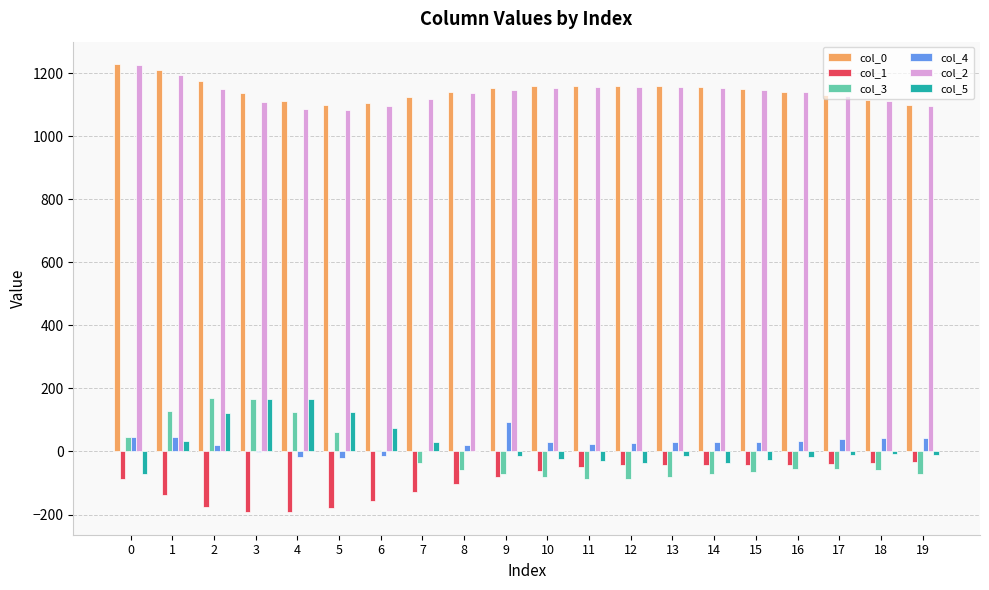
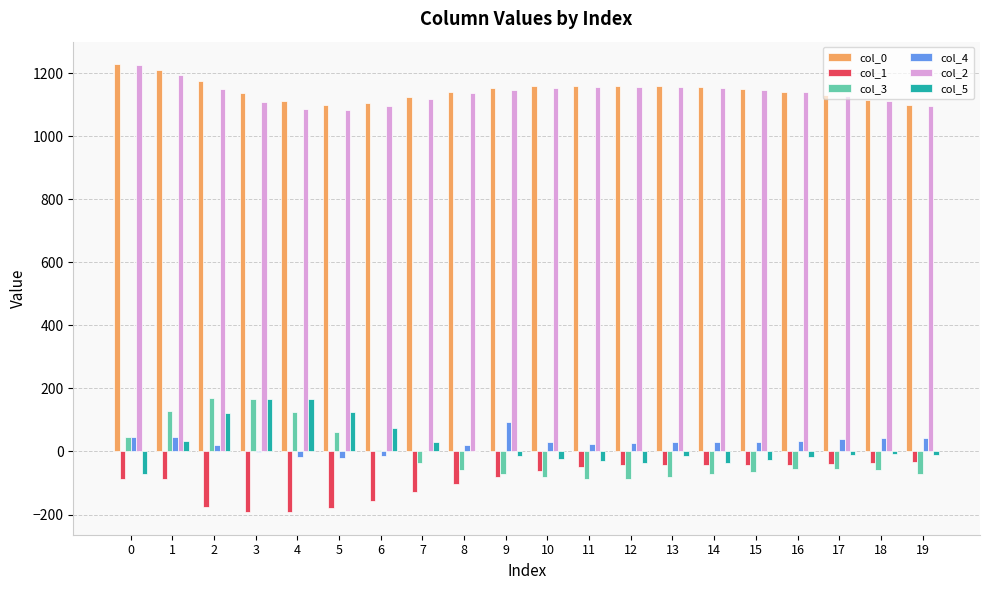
  {
    "col_0": {
      "0": 1230,
      "1": 1210,
      "2": 1180,
      "3": 1140,
      "4": 1110,
      "5": 1100,
      "6": 1110,
      "7": 1130,
      "8": 1140,
      "9": 1150,
      "10": 1160,
      "11": 1160,
      "12": 1160,
      "13": 1160,
      "14": 1160,
      "15": 1150,
      "16": 1140,
      "18": 1120,
      "19": 1100
    },
    "col_1": {
      "0": -90,
-     "1": -140,
+     "1": -90,
      "2": -180,
      "3": -190,
      "4": -190,
      "5": -180,
      "6": -160,
      "7": -130,
      "8": -100,
      "9": -80,
      "10": -60,
      "11": -50,
      "12": -40,
      "13": -40,
      "14": -40,
      "15": -40,
      "16": -40,
      "17": -40,
      "18": -40,
      "19": -30
    },
    "col_3": {
      "0": 50,
      "1": 130,
      "2": 170,
      "3": 170,
      "4": 120,
      "5": 60,
      "7": -40,
      "8": -60,
      "9": -70,
      "10": -80,
      "11": -90,
      "12": -90,
      "13": -80,
      "14": -70,
      "15": -60,
      "16": -60,
      "17": -60,
      "18": -60,
      "19": -70
    },
    "col_4": {
      "0": 50,
      "1": 50,
      "2": 20,
      "4": -20,
      "5": -20,
      "6": -10,
      "8": 20,
      "9": 90,
      "10": 30,
      "11": 20,
      "12": 30,
      "13": 30,
      "14": 30,
      "15": 30,
      "16": 30,
      "17": 40,
      "18": 40,
      "19": 40
    },
    "col_2": {
      "0": 1230,
      "1": 1200,
      "2": 1150,
      "3": 1110,
      "4": 1090,
      "5": 1080,
      "6": 1100,
      "7": 1120,
      "8": 1140,
      "9": 1150,
      "10": 1150,
      "11": 1160,
      "12": 1160,
      "13": 1160,
      "14": 1150,
      "15": 1150,
      "16": 1140,
      "18": 1110,
      "19": 1100
    },
    "col_5": {
      "0": -70,
      "1": 30,
      "2": 120,
      "3": 170,
      "4": 170,
      "5": 130,
      "6": 70,
      "7": 30,
      "9": -10,
      "10": -20,
      "11": -30,
      "12": -40,
      "13": -10,
      "14": -40,
      "15": -30,
      "16": -20,
      "17": -10,
      "18": -10,
      "19": -10
    }
  }
